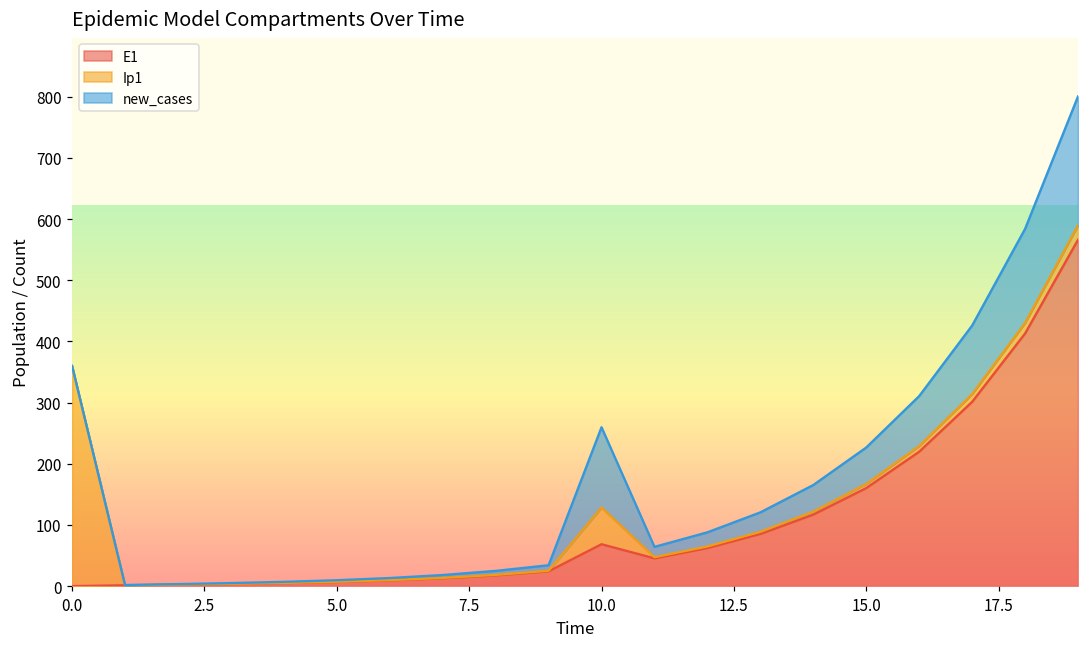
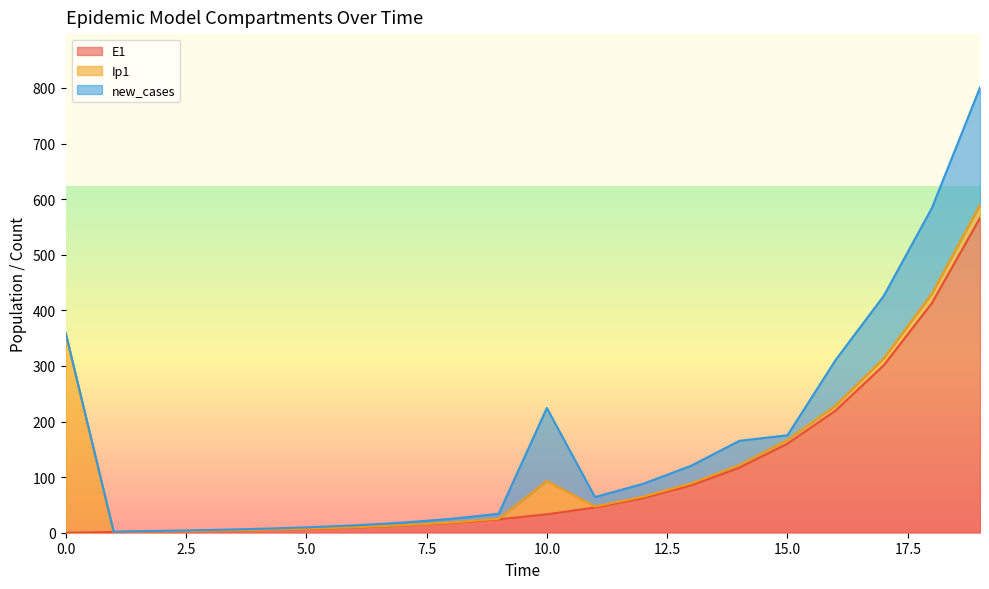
  {
    "E1": {
      "0.0": 0,
-     "10.0": 70,
+     "10.0": 30,
      "15.0": 160
    },
    "Ip1": {
      "10.0": 60,
      "15.0": 10
    },
    "new_cases": {
      "10.0": 130,
-     "15.0": 60
+     "15.0": 10
    }
  }
